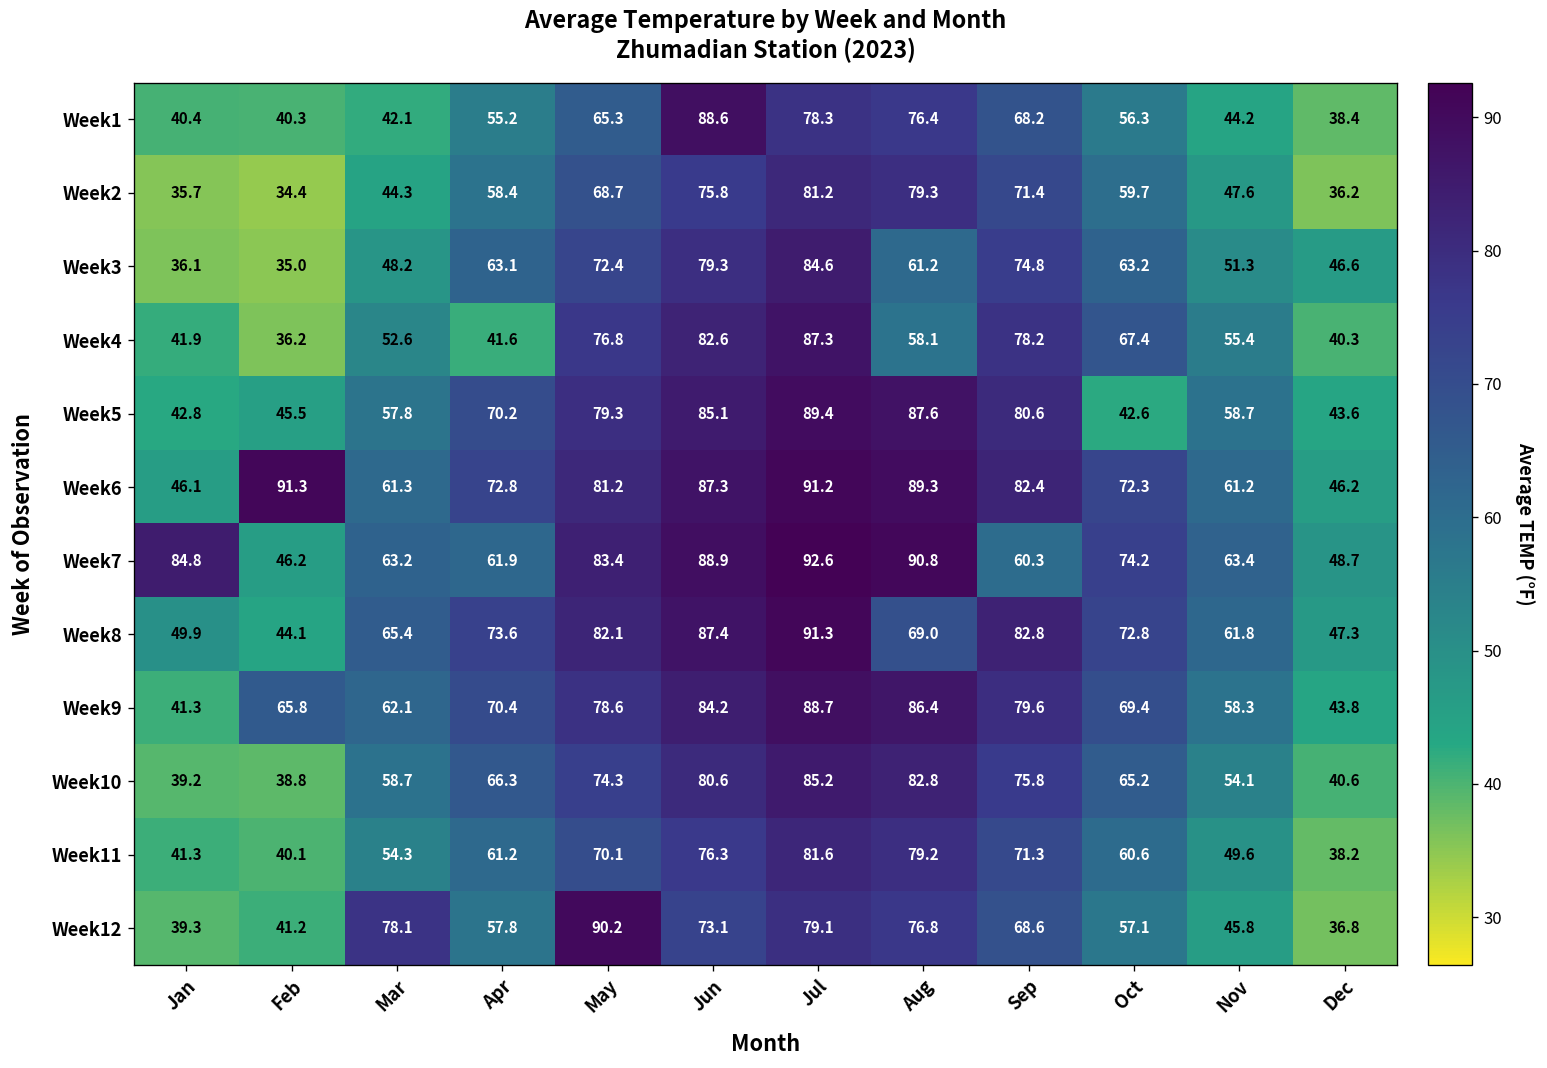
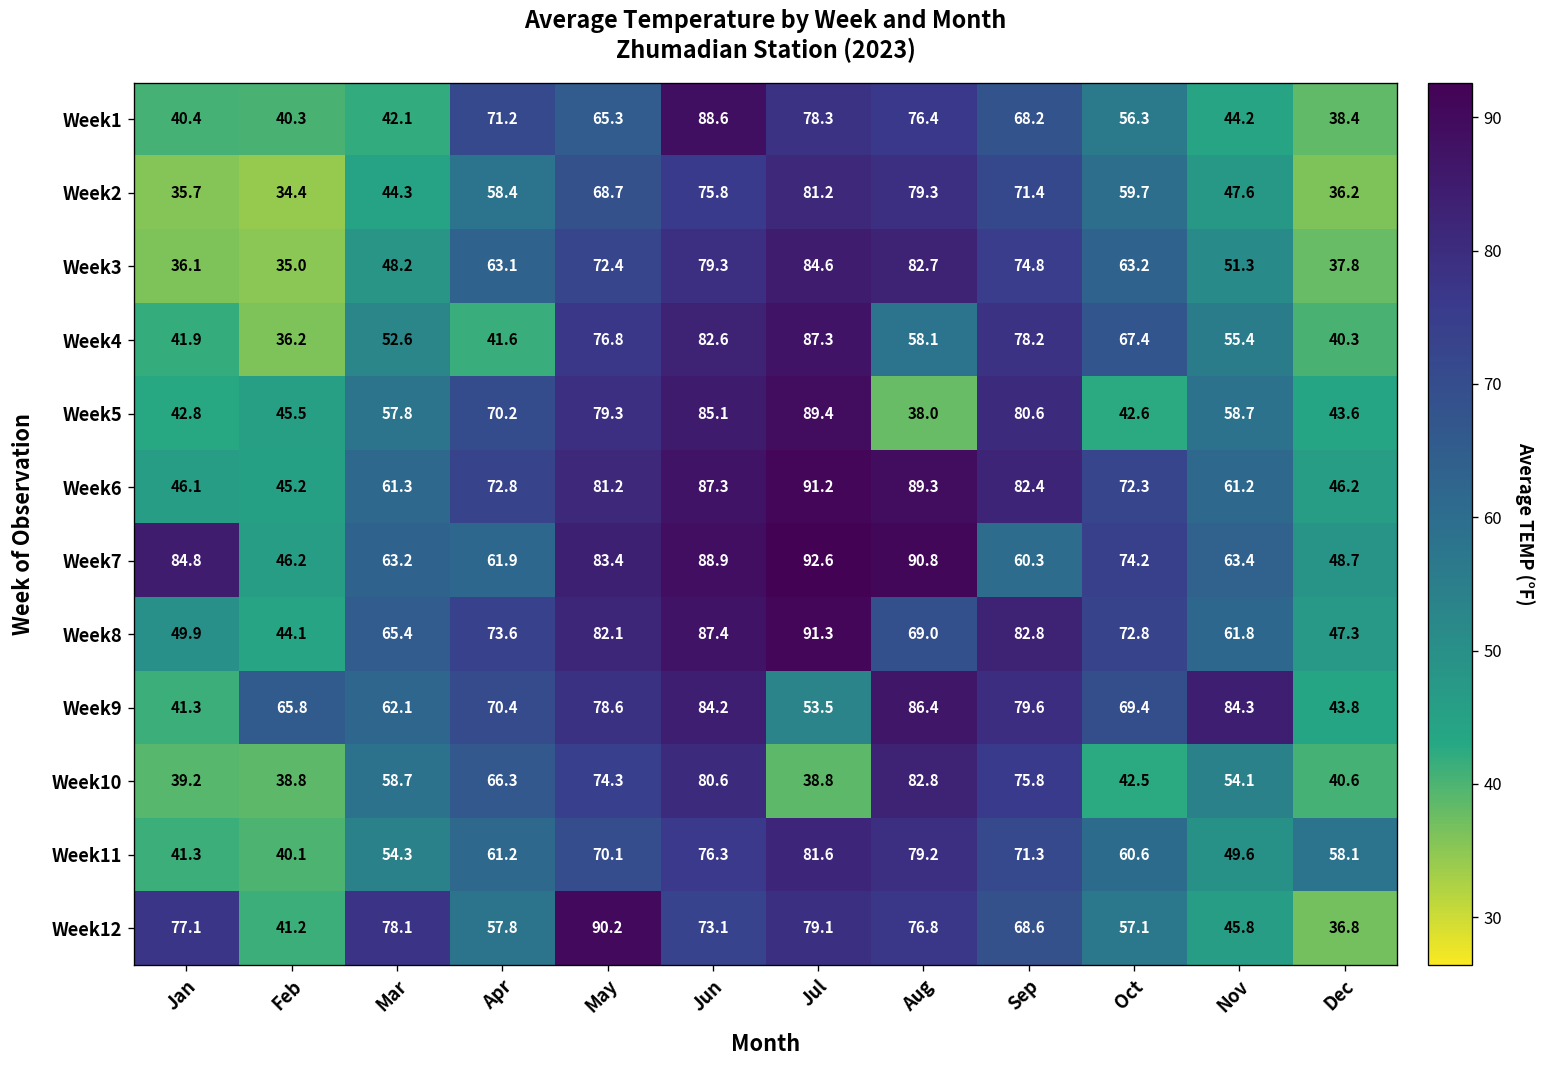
  {
    "Week1": {
      "Jan": 40.4,
      "Feb": 40.3,
      "Mar": 42.1,
-     "Apr": 55.2,
+     "Apr": 71.2,
      "May": 65.3,
      "Jun": 88.6,
      "Jul": 78.3,
      "Aug": 76.4,
      "Sep": 68.2,
      "Oct": 56.3,
      "Nov": 44.2,
      "Dec": 38.4
    },
    "Week2": {
      "Jan": 35.7,
      "Feb": 34.4,
      "Mar": 44.3,
      "Apr": 58.4,
      "May": 68.7,
      "Jun": 75.8,
      "Jul": 81.2,
      "Aug": 79.3,
      "Sep": 71.4,
      "Oct": 59.7,
      "Nov": 47.6,
      "Dec": 36.2
    },
    "Week3": {
      "Jan": 36.1,
      "Feb": 35.0,
      "Mar": 48.2,
      "Apr": 63.1,
      "May": 72.4,
      "Jun": 79.3,
      "Jul": 84.6,
-     "Aug": 61.2,
+     "Aug": 82.7,
      "Sep": 74.8,
      "Oct": 63.2,
      "Nov": 51.3,
-     "Dec": 46.6
+     "Dec": 37.8
    },
    "Week4": {
      "Jan": 41.9,
      "Feb": 36.2,
      "Mar": 52.6,
      "Apr": 41.6,
      "May": 76.8,
      "Jun": 82.6,
      "Jul": 87.3,
      "Aug": 58.1,
      "Sep": 78.2,
      "Oct": 67.4,
      "Nov": 55.4,
      "Dec": 40.3
    },
    "Week5": {
      "Jan": 42.8,
      "Feb": 45.5,
      "Mar": 57.8,
      "Apr": 70.2,
      "May": 79.3,
      "Jun": 85.1,
      "Jul": 89.4,
-     "Aug": 87.6,
+     "Aug": 38.0,
      "Sep": 80.6,
      "Oct": 42.6,
      "Nov": 58.7,
      "Dec": 43.6
    },
    "Week6": {
      "Jan": 46.1,
-     "Feb": 91.3,
+     "Feb": 45.2,
      "Mar": 61.3,
      "Apr": 72.8,
      "May": 81.2,
      "Jun": 87.3,
      "Jul": 91.2,
      "Aug": 89.3,
      "Sep": 82.4,
      "Oct": 72.3,
      "Nov": 61.2,
      "Dec": 46.2
    },
    "Week7": {
      "Jan": 84.8,
      "Feb": 46.2,
      "Mar": 63.2,
      "Apr": 61.9,
      "May": 83.4,
      "Jun": 88.9,
      "Jul": 92.6,
      "Aug": 90.8,
      "Sep": 60.3,
      "Oct": 74.2,
      "Nov": 63.4,
      "Dec": 48.7
    },
    "Week8": {
      "Jan": 49.9,
      "Feb": 44.1,
      "Mar": 65.4,
      "Apr": 73.6,
      "May": 82.1,
      "Jun": 87.4,
      "Jul": 91.3,
      "Aug": 69.0,
      "Sep": 82.8,
      "Oct": 72.8,
      "Nov": 61.8,
      "Dec": 47.3
    },
    "Week9": {
      "Jan": 41.3,
      "Feb": 65.8,
      "Mar": 62.1,
      "Apr": 70.4,
      "May": 78.6,
      "Jun": 84.2,
-     "Jul": 88.7,
+     "Jul": 53.5,
      "Aug": 86.4,
      "Sep": 79.6,
      "Oct": 69.4,
-     "Nov": 58.3,
+     "Nov": 84.3,
      "Dec": 43.8
    },
    "Week10": {
      "Jan": 39.2,
      "Feb": 38.8,
      "Mar": 58.7,
      "Apr": 66.3,
      "May": 74.3,
      "Jun": 80.6,
-     "Jul": 85.2,
+     "Jul": 38.8,
      "Aug": 82.8,
      "Sep": 75.8,
-     "Oct": 65.2,
+     "Oct": 42.5,
      "Nov": 54.1,
      "Dec": 40.6
    },
    "Week11": {
      "Jan": 41.3,
      "Feb": 40.1,
      "Mar": 54.3,
      "Apr": 61.2,
      "May": 70.1,
      "Jun": 76.3,
      "Jul": 81.6,
      "Aug": 79.2,
      "Sep": 71.3,
      "Oct": 60.6,
      "Nov": 49.6,
-     "Dec": 38.2
+     "Dec": 58.1
    },
    "Week12": {
-     "Jan": 39.3,
+     "Jan": 77.1,
      "Feb": 41.2,
      "Mar": 78.1,
      "Apr": 57.8,
      "May": 90.2,
      "Jun": 73.1,
      "Jul": 79.1,
      "Aug": 76.8,
      "Sep": 68.6,
      "Oct": 57.1,
      "Nov": 45.8,
      "Dec": 36.8
    }
  }
